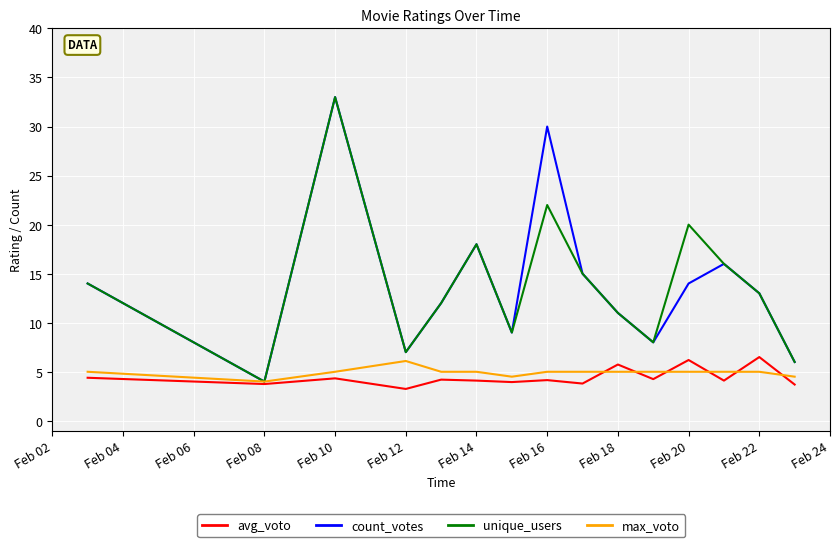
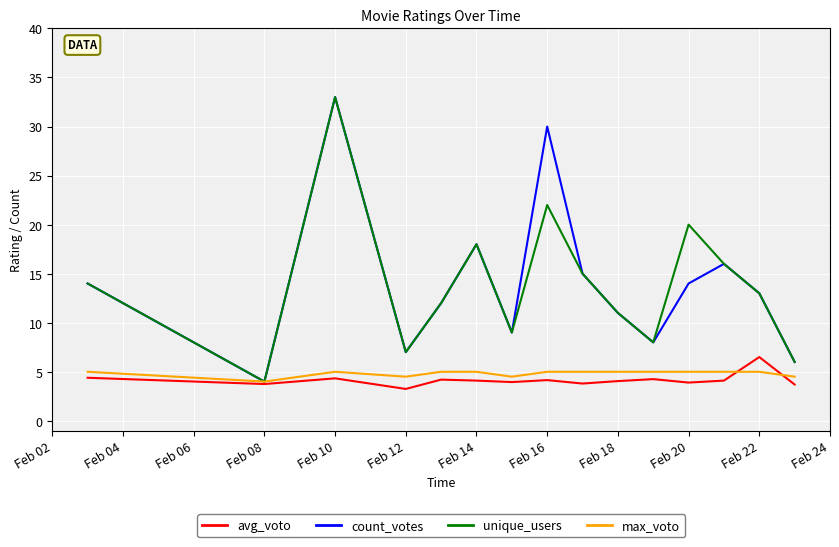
  {
    "avg_voto": {
      "Feb 10": 4,
      "Feb 12": 3,
      "Feb 14": 4,
      "Feb 16": 4,
-     "Feb 18": 6,
-     "Feb 20": 6,
+     "Feb 18": 4,
+     "Feb 20": 4,
      "Feb 22": 7
    },
    "count_votes": {
      "Feb 16": 30,
      "Feb 20": 14
    },
    "unique_users": {
      "Feb 16": 22,
      "Feb 20": 20
    },
    "max_voto": {
      "Feb 10": 5,
-     "Feb 12": 6,
+     "Feb 12": 5,
      "Feb 14": 5,
      "Feb 16": 5,
      "Feb 18": 5,
      "Feb 20": 5,
      "Feb 22": 5
    }
  }
